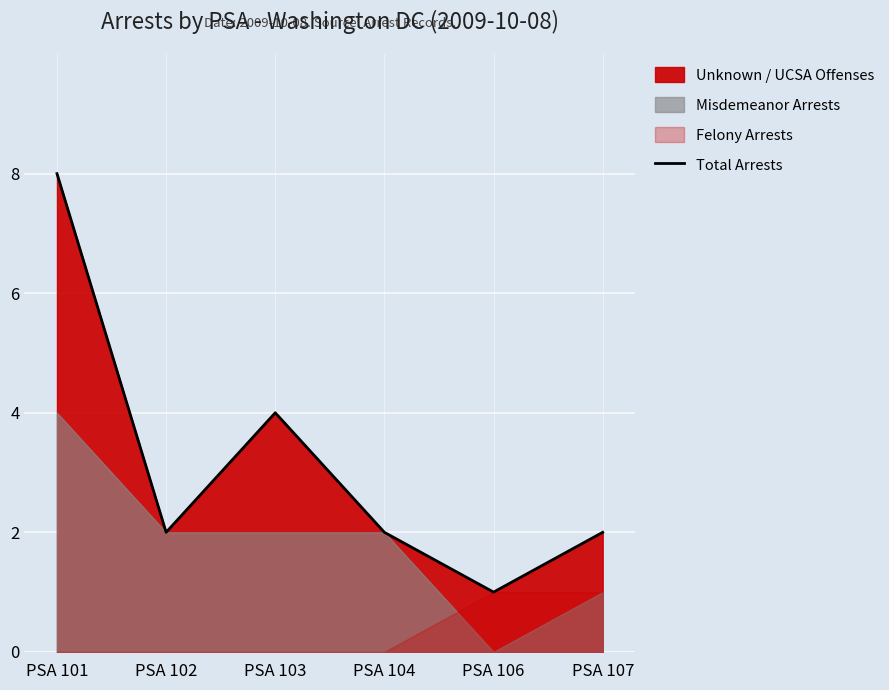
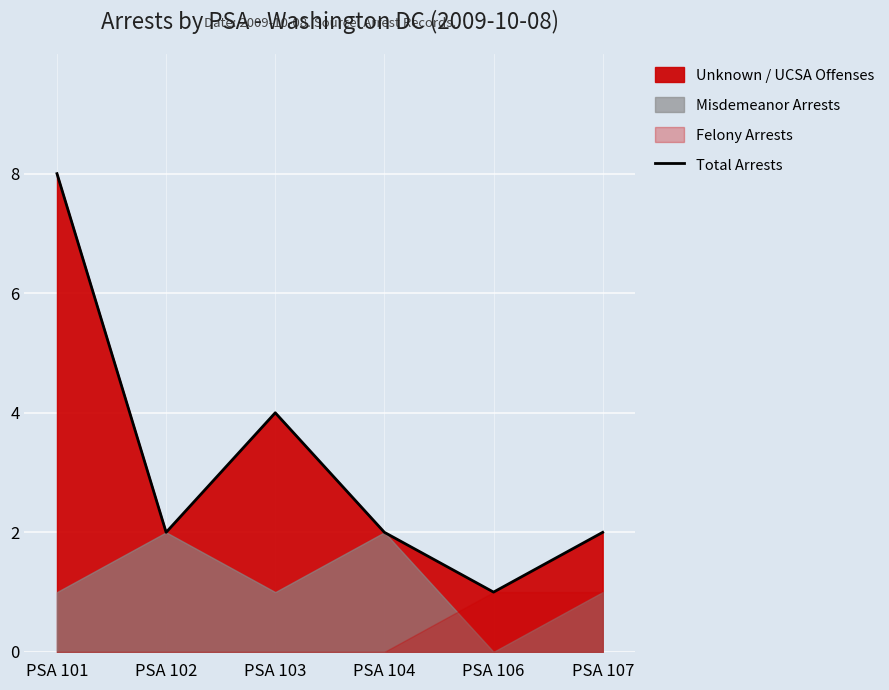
  {
    "Misdemeanor Arrests": {
-     "PSA 101": 4,
-     "PSA 103": 2,
+     "PSA 101": 1,
+     "PSA 103": 1,
      "PSA 106": 0
    }
  }
